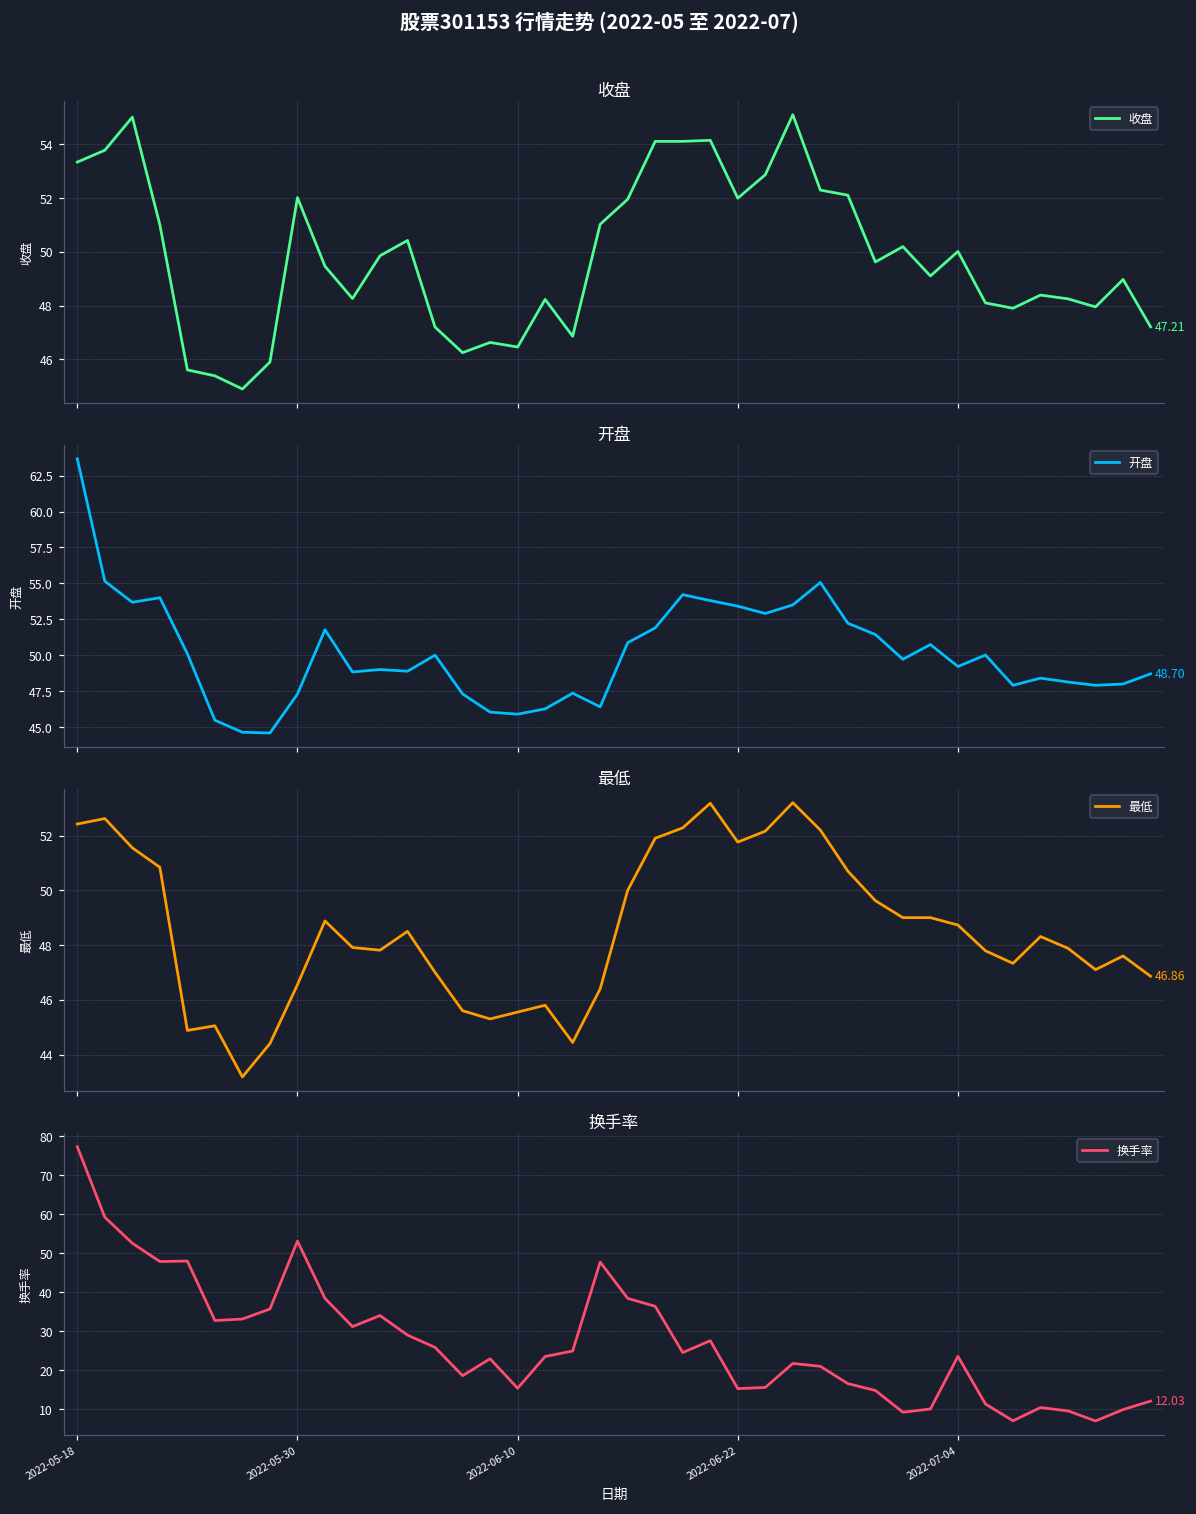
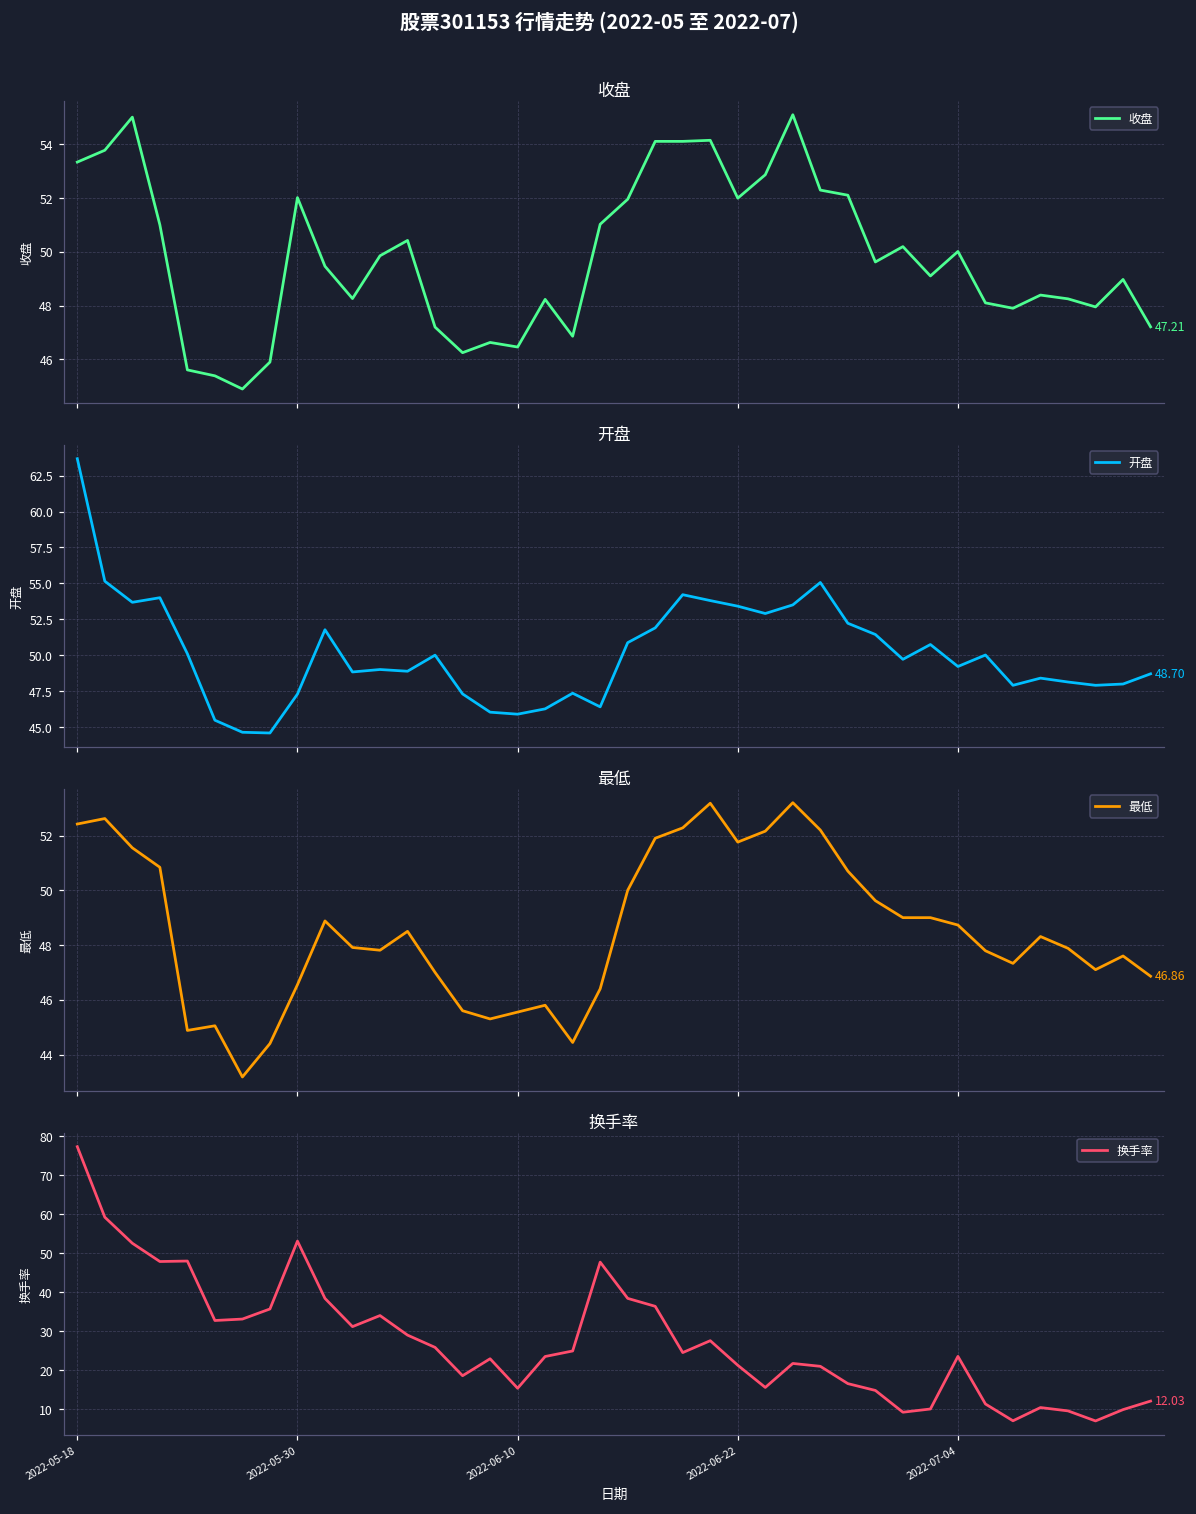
  {
    "换手率": {
      "2022-05-18": 77,
      "2022-05-30": 53,
      "2022-06-10": 15,
-     "2022-06-22": 15,
+     "2022-06-22": 21,
      "2022-07-04": 24
    }
  }
